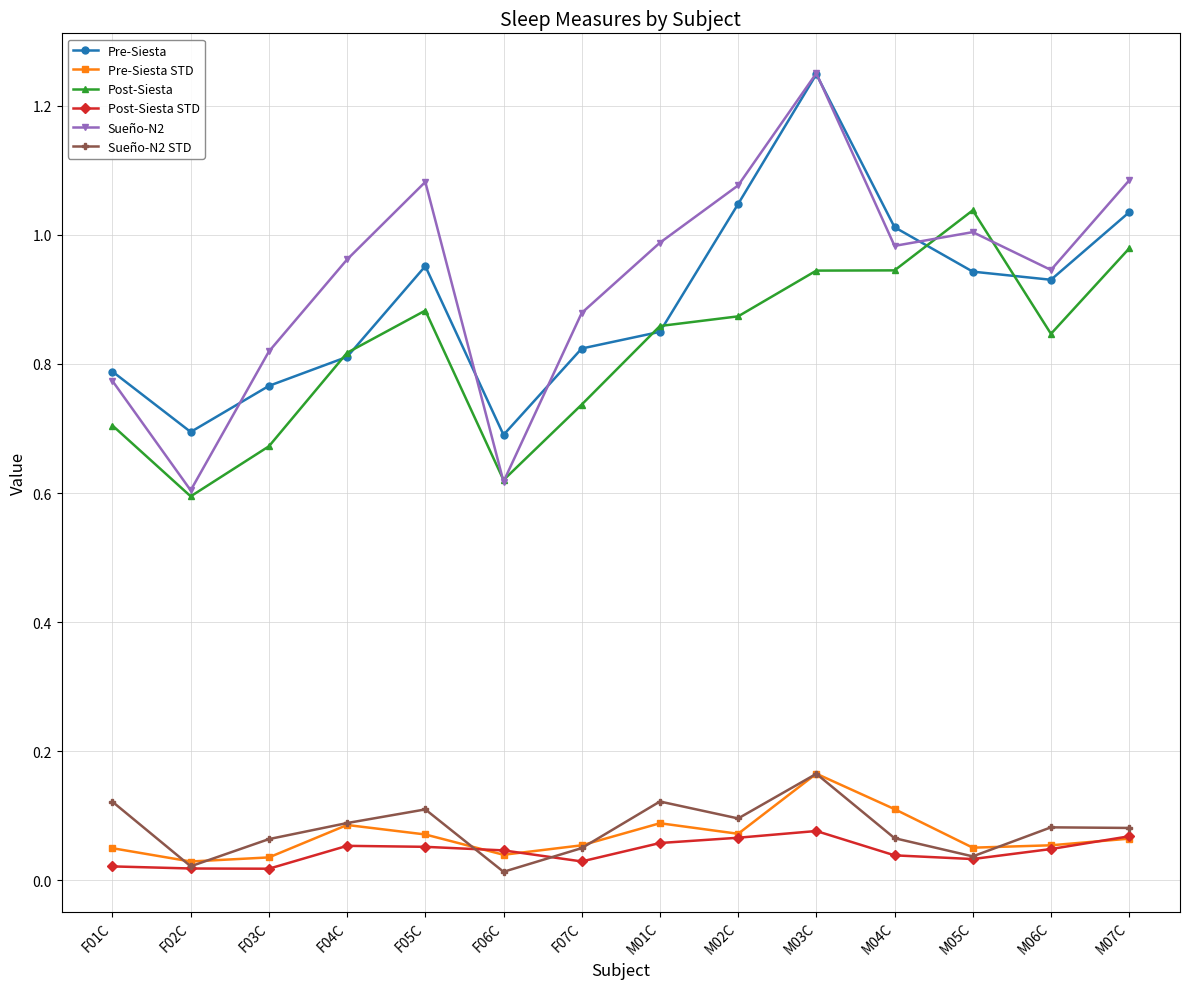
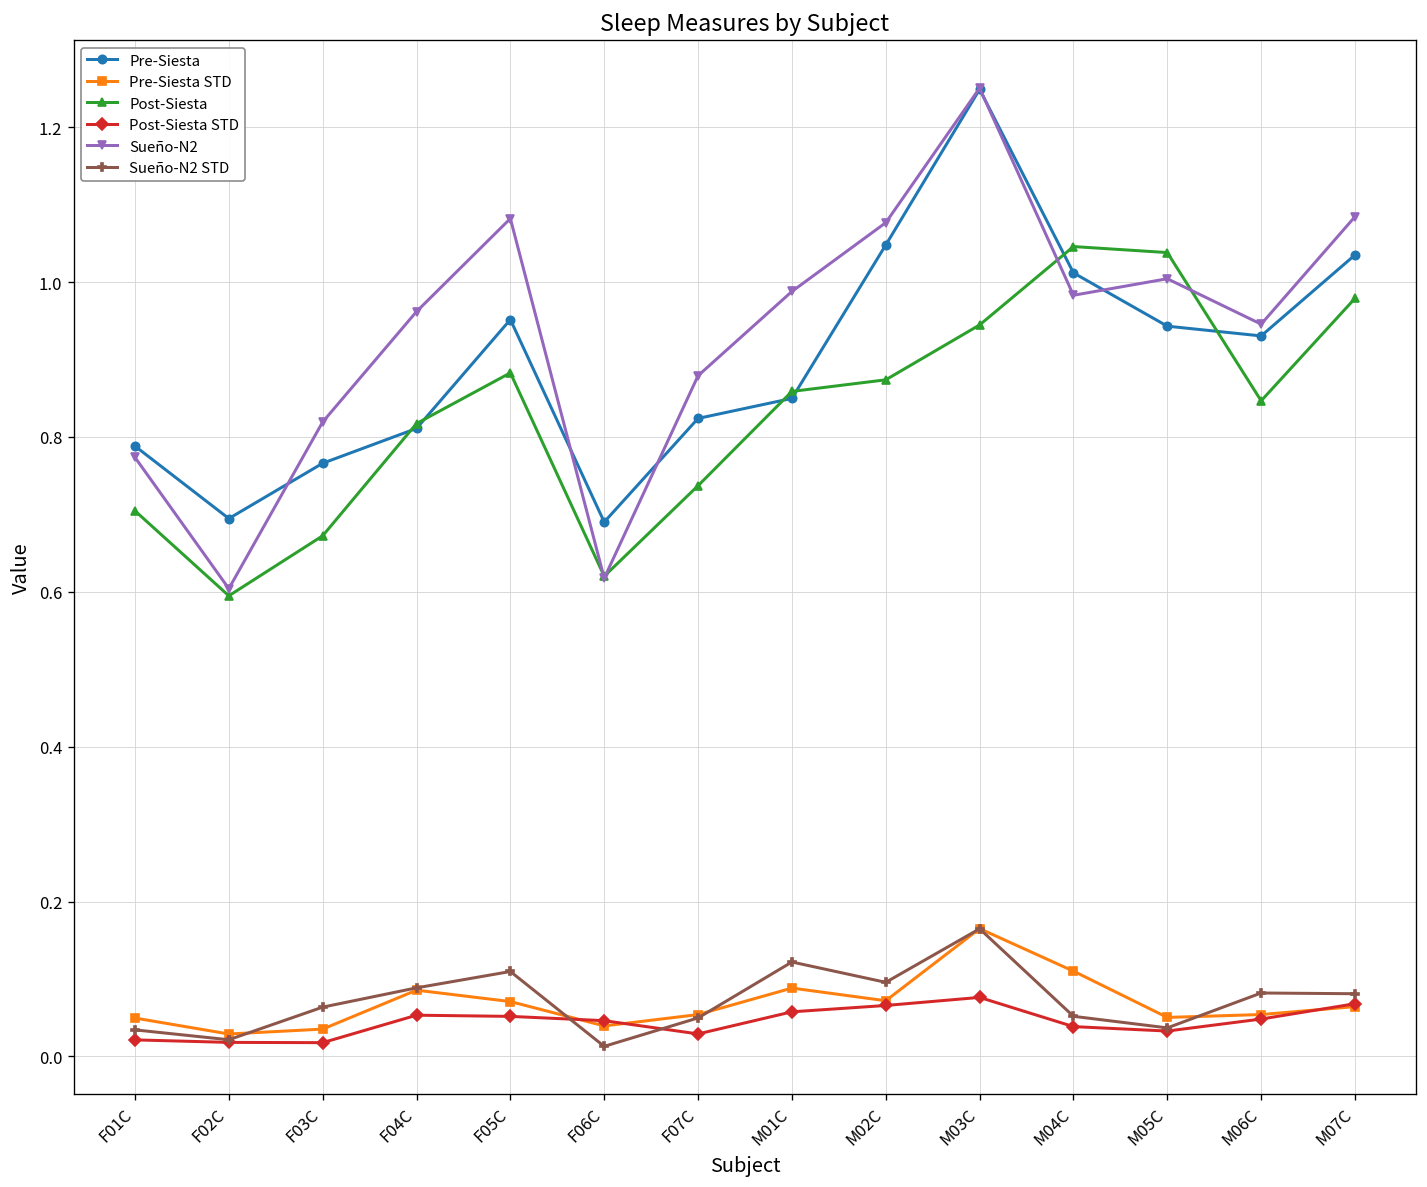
  {
    "Pre-Siesta": {
      "F01C": 0.79,
      "F02C": 0.69,
      "F03C": 0.77,
      "F04C": 0.81,
      "F05C": 0.95,
      "F06C": 0.69,
      "F07C": 0.82,
      "M01C": 0.85,
      "M02C": 1.05,
      "M04C": 1.01,
      "M05C": 0.94,
      "M06C": 0.93,
      "M07C": 1.04
    },
    "Pre-Siesta STD": {
      "F01C": 0.05,
      "F02C": 0.03,
      "F03C": 0.04,
      "F05C": 0.07,
      "F06C": 0.04,
      "F07C": 0.05,
      "M01C": 0.09,
      "M02C": 0.07,
      "M04C": 0.11,
      "M05C": 0.05,
      "M06C": 0.05
    },
    "Post-Siesta": {
      "F01C": 0.70,
      "F02C": 0.59,
      "F03C": 0.67,
      "F04C": 0.82,
      "F05C": 0.88,
      "F07C": 0.74,
      "M01C": 0.86,
      "M02C": 0.87,
      "M03C": 0.94,
-     "M04C": 0.95,
+     "M04C": 1.05,
      "M05C": 1.04,
      "M06C": 0.85,
      "M07C": 0.98
    },
    "Post-Siesta STD": {
      "F01C": 0.02,
      "F03C": 0.02,
      "F04C": 0.05,
      "F05C": 0.05,
      "F06C": 0.05,
      "F07C": 0.03,
      "M01C": 0.06,
      "M02C": 0.07,
      "M03C": 0.08,
      "M04C": 0.04,
      "M05C": 0.03,
      "M06C": 0.05
    },
    "Sueño-N2": {
      "F01C": 0.77,
      "F02C": 0.60,
      "F03C": 0.82,
      "F04C": 0.96,
      "F05C": 1.08,
      "F07C": 0.88,
      "M01C": 0.99,
      "M02C": 1.08,
      "M04C": 0.98,
      "M05C": 1.00,
      "M06C": 0.95,
      "M07C": 1.08
    },
    "Sueño-N2 STD": {
-     "F01C": 0.12,
+     "F01C": 0.03,
      "F03C": 0.06,
      "F05C": 0.11,
      "F06C": 0.01,
      "F07C": 0.05,
      "M01C": 0.12,
      "M02C": 0.10,
-     "M04C": 0.07,
+     "M04C": 0.05,
      "M05C": 0.04,
      "M06C": 0.08,
      "M07C": 0.08
    }
  }
